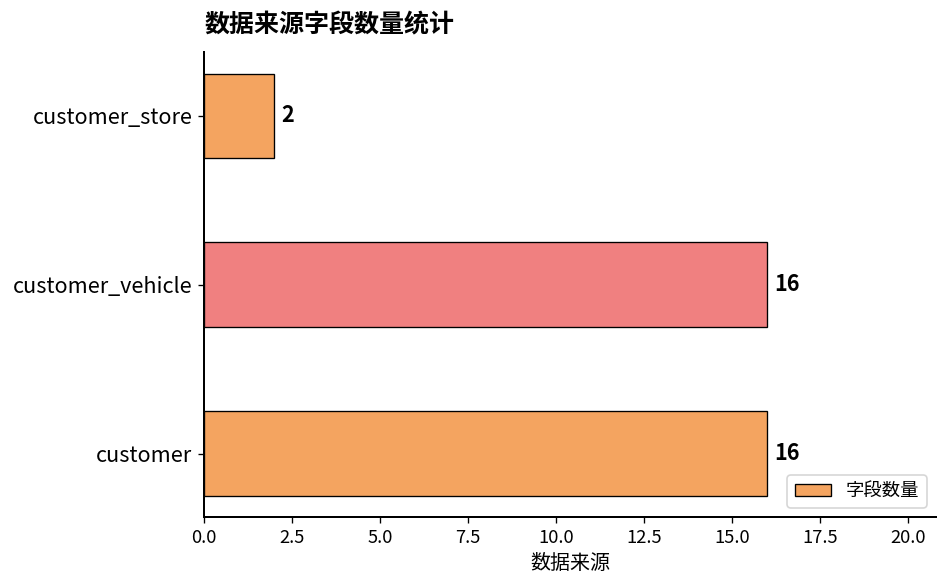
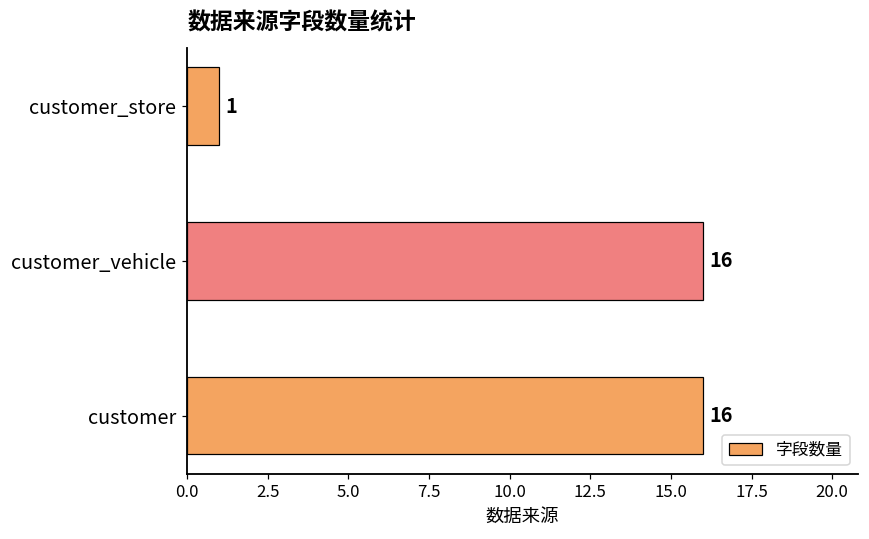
  {
-   "customer_store": 2,
+   "customer_store": 1,
    "customer_vehicle": 16,
    "customer": 16
  }
